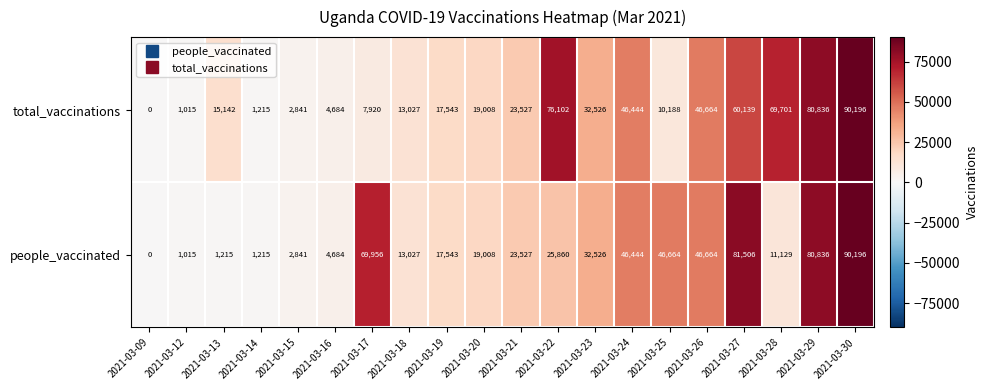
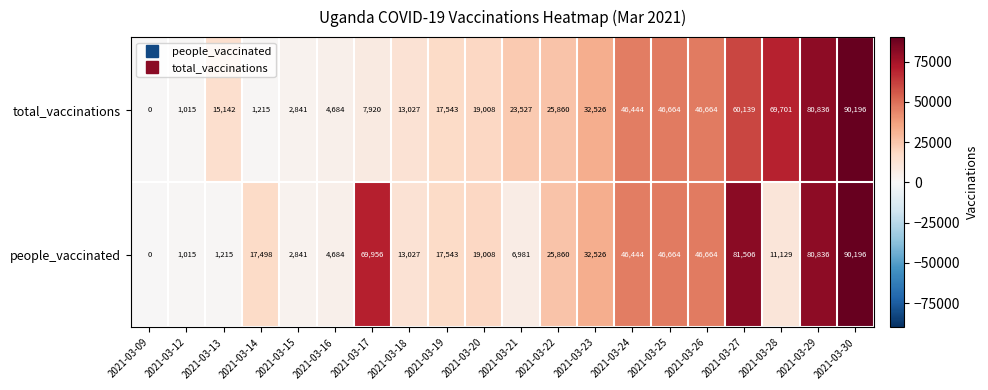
  {
    "total_vaccinations": {
      "2021-03-09": "0",
      "2021-03-12": "1,015",
      "2021-03-13": "15,142",
      "2021-03-14": "1,215",
      "2021-03-15": "2,841",
      "2021-03-16": "4,684",
      "2021-03-17": "7,920",
      "2021-03-18": "13,027",
      "2021-03-19": "17,543",
      "2021-03-20": "19,008",
      "2021-03-21": "23,527",
-     "2021-03-22": "76,102",
+     "2021-03-22": "25,860",
      "2021-03-23": "32,526",
      "2021-03-24": "46,444",
-     "2021-03-25": "10,188",
+     "2021-03-25": "46,664",
      "2021-03-26": "46,664",
      "2021-03-27": "60,139",
      "2021-03-28": "69,701",
      "2021-03-29": "80,836",
      "2021-03-30": "90,196"
    },
    "people_vaccinated": {
      "2021-03-09": "0",
      "2021-03-12": "1,015",
      "2021-03-13": "1,215",
-     "2021-03-14": "1,215",
+     "2021-03-14": "17,498",
      "2021-03-15": "2,841",
      "2021-03-16": "4,684",
      "2021-03-17": "69,956",
      "2021-03-18": "13,027",
      "2021-03-19": "17,543",
      "2021-03-20": "19,008",
-     "2021-03-21": "23,527",
+     "2021-03-21": "6,981",
      "2021-03-22": "25,860",
      "2021-03-23": "32,526",
      "2021-03-24": "46,444",
      "2021-03-25": "46,664",
      "2021-03-26": "46,664",
      "2021-03-27": "81,506",
      "2021-03-28": "11,129",
      "2021-03-29": "80,836",
      "2021-03-30": "90,196"
    }
  }
